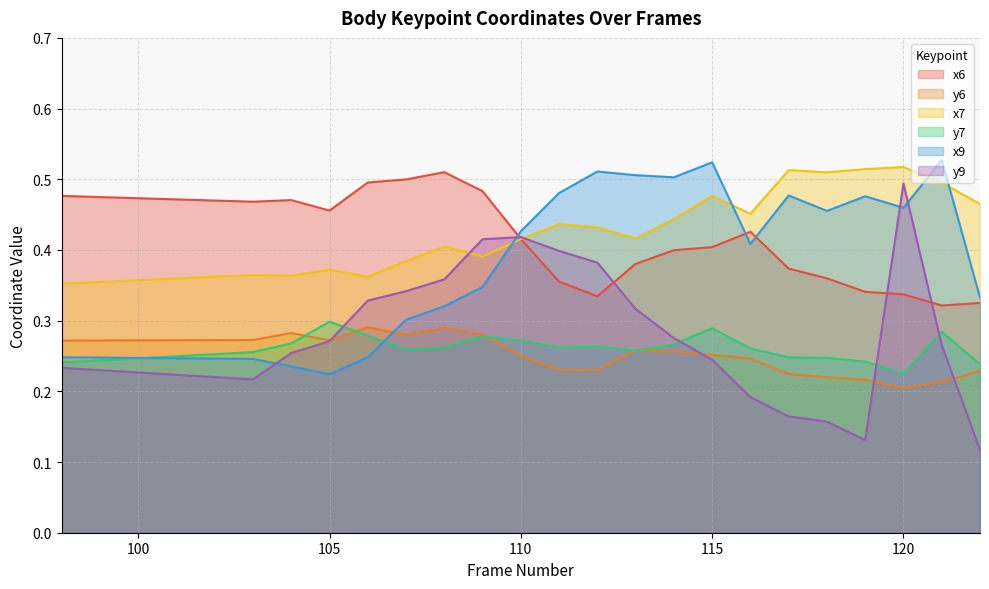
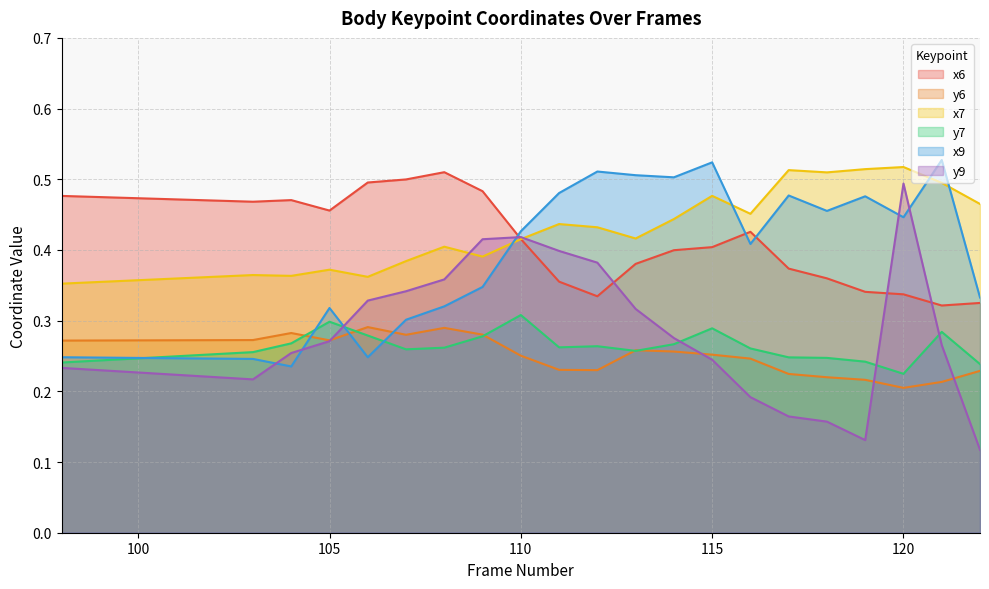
  {
    "y7": {
      "105": 0.30,
-     "110": 0.27,
+     "110": 0.31,
      "115": 0.29,
      "120": 0.22
    },
    "x9": {
-     "105": 0.22,
+     "105": 0.32,
      "110": 0.43,
      "115": 0.52,
-     "120": 0.46
+     "120": 0.45
    },
    "y9": {
      "115": 0.24,
      "120": 0.49
    }
  }
